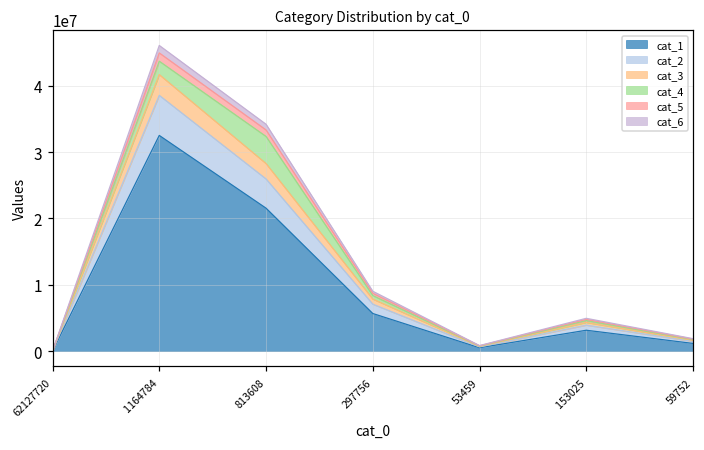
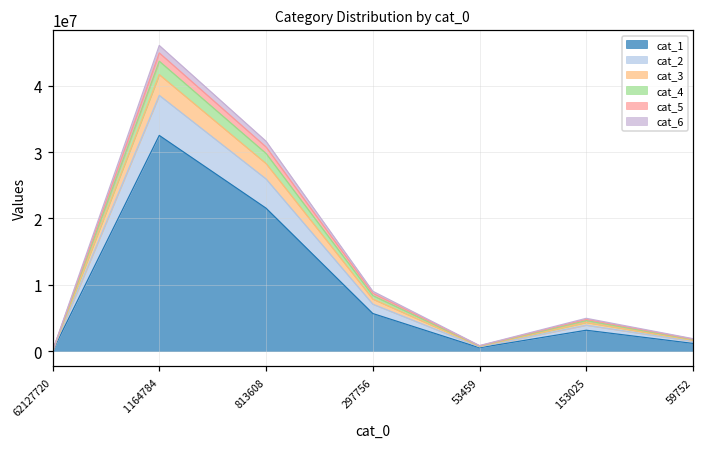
  {
    "cat_1": {
      "1164784": 33000000,
      "813608": 22000000,
      "297756": 6000000,
      "153025": 3000000
    },
    "cat_4": {
      "1164784": 2000000,
-     "813608": 4000000
+     "813608": 2000000
    }
  }
